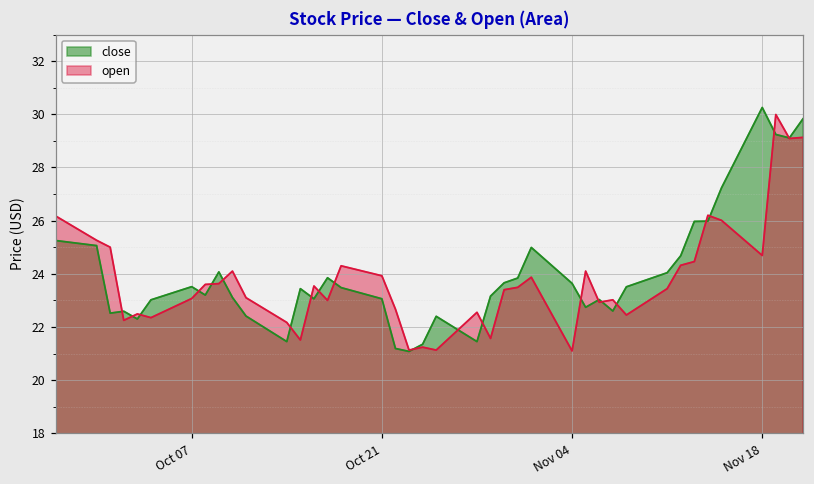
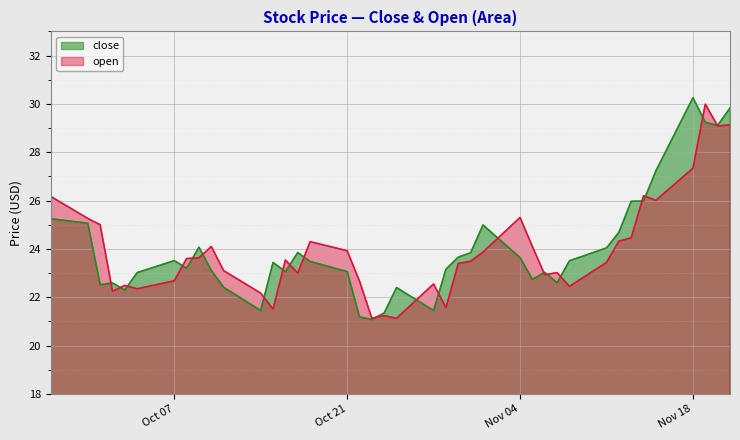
  {
    "close": {
      "Oct 07": 23.5,
      "Oct 21": 23.1,
      "Nov 04": 23.6,
      "Nov 18": 30.3
    },
    "open": {
-     "Oct 07": 23.1,
+     "Oct 07": 22.7,
      "Oct 21": 23.9,
-     "Nov 04": 21.1,
-     "Nov 18": 24.7
+     "Nov 04": 25.3,
+     "Nov 18": 27.3
    }
  }
